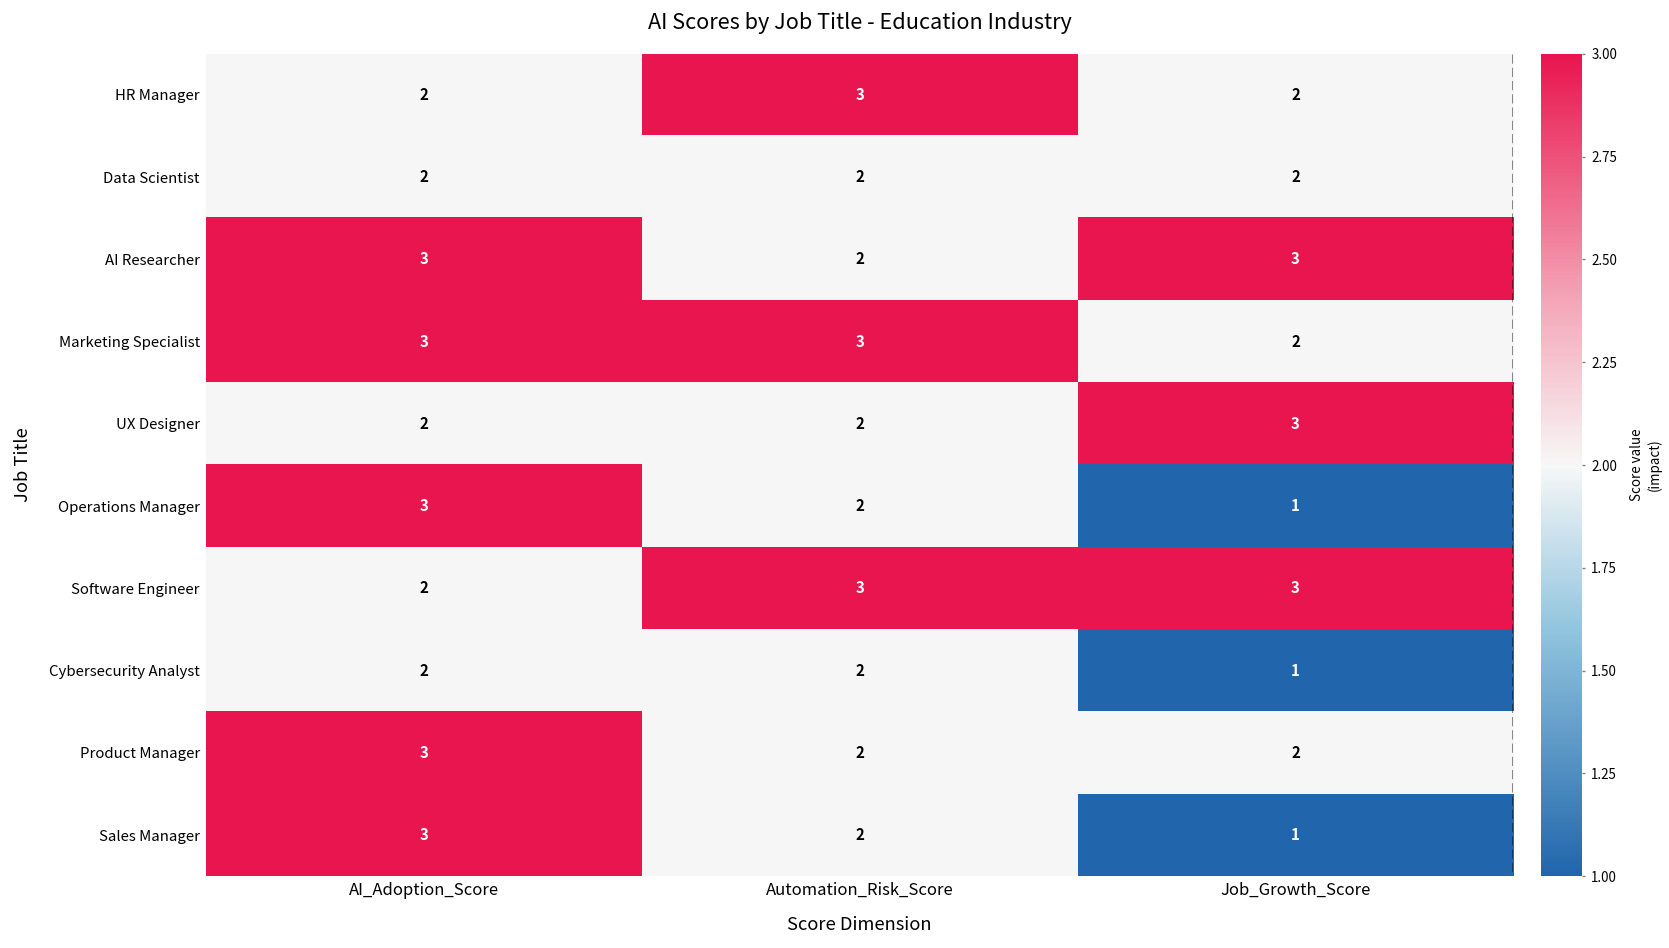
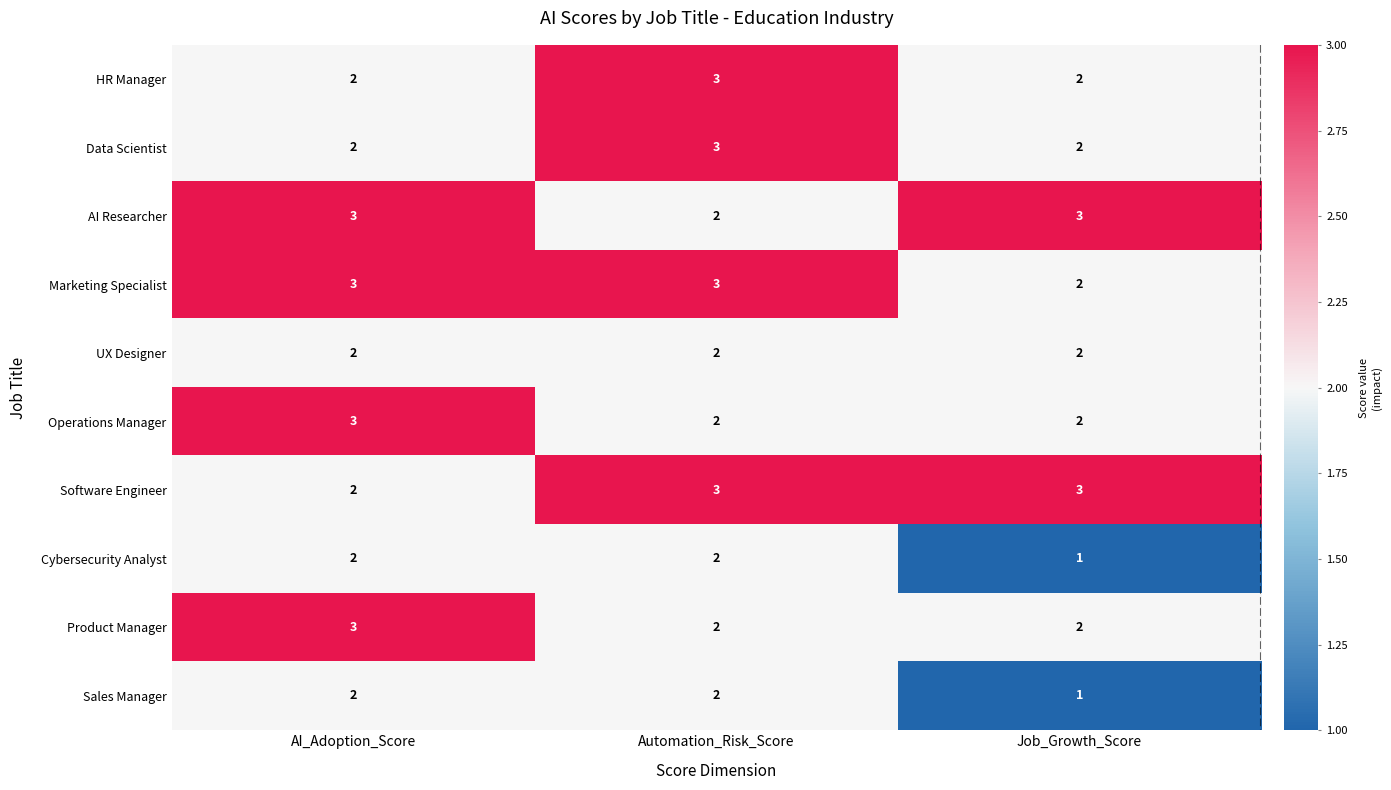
  {
    "HR Manager": {
      "AI_Adoption_Score": 2,
      "Automation_Risk_Score": 3,
      "Job_Growth_Score": 2
    },
    "Data Scientist": {
      "AI_Adoption_Score": 2,
-     "Automation_Risk_Score": 2,
+     "Automation_Risk_Score": 3,
      "Job_Growth_Score": 2
    },
    "AI Researcher": {
      "AI_Adoption_Score": 3,
      "Automation_Risk_Score": 2,
      "Job_Growth_Score": 3
    },
    "Marketing Specialist": {
      "AI_Adoption_Score": 3,
      "Automation_Risk_Score": 3,
      "Job_Growth_Score": 2
    },
    "UX Designer": {
      "AI_Adoption_Score": 2,
      "Automation_Risk_Score": 2,
-     "Job_Growth_Score": 3
+     "Job_Growth_Score": 2
    },
    "Operations Manager": {
      "AI_Adoption_Score": 3,
      "Automation_Risk_Score": 2,
-     "Job_Growth_Score": 1
+     "Job_Growth_Score": 2
    },
    "Software Engineer": {
      "AI_Adoption_Score": 2,
      "Automation_Risk_Score": 3,
      "Job_Growth_Score": 3
    },
    "Cybersecurity Analyst": {
      "AI_Adoption_Score": 2,
      "Automation_Risk_Score": 2,
      "Job_Growth_Score": 1
    },
    "Product Manager": {
      "AI_Adoption_Score": 3,
      "Automation_Risk_Score": 2,
      "Job_Growth_Score": 2
    },
    "Sales Manager": {
-     "AI_Adoption_Score": 3,
+     "AI_Adoption_Score": 2,
      "Automation_Risk_Score": 2,
      "Job_Growth_Score": 1
    }
  }
